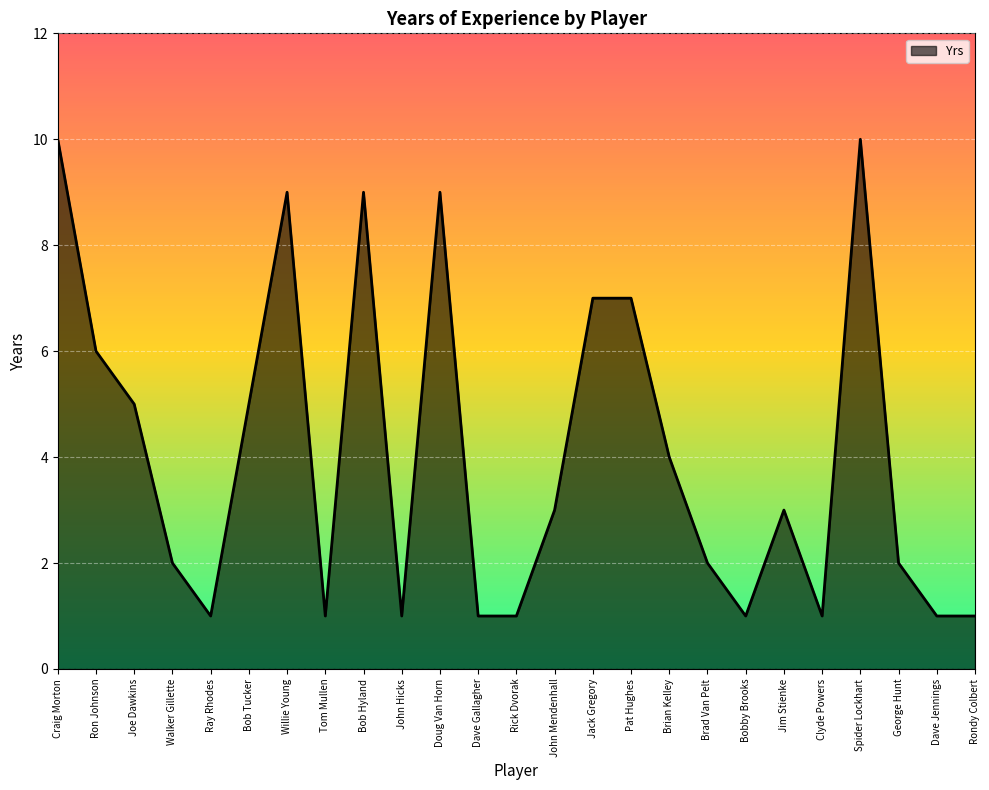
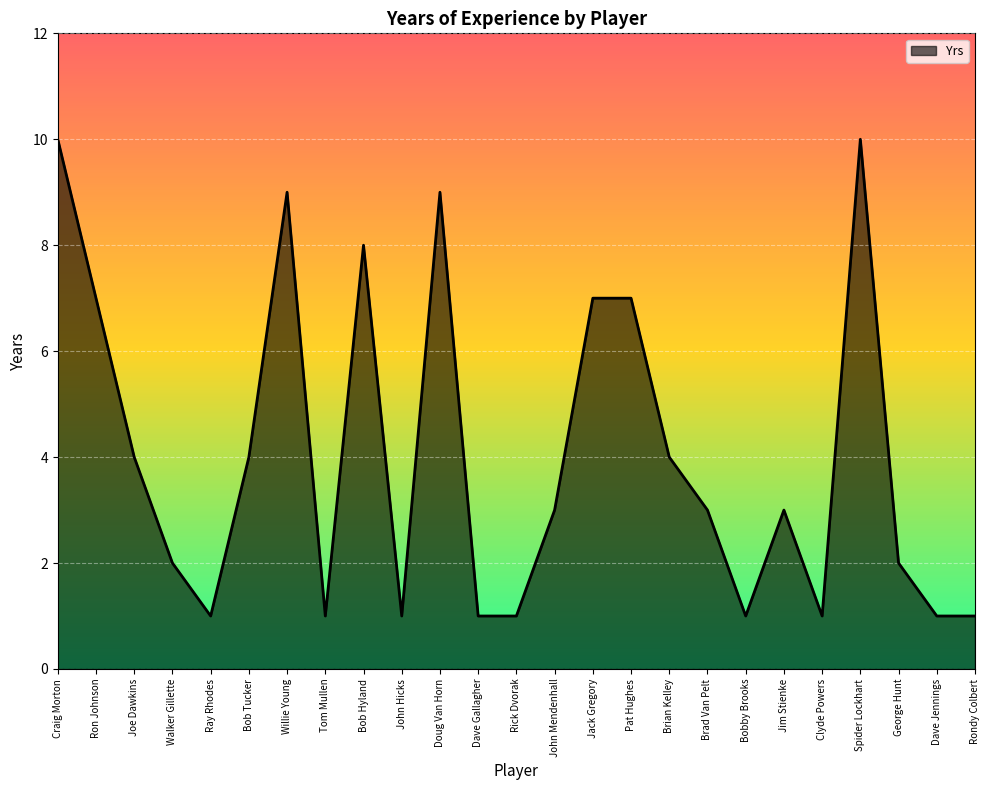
  {
    "Craig Morton": 10,
-   "Ron Johnson": 6,
-   "Joe Dawkins": 5,
+   "Ron Johnson": 7,
+   "Joe Dawkins": 4,
    "Walker Gillette": 2,
    "Ray Rhodes": 1,
-   "Bob Tucker": 5,
+   "Bob Tucker": 4,
    "Willie Young": 9,
    "Tom Mullen": 1,
-   "Bob Hyland": 9,
+   "Bob Hyland": 8,
    "John Hicks": 1,
    "Doug Van Horn": 9,
    "Dave Gallagher": 1,
    "Rick Dvorak": 1,
    "John Mendenhall": 3,
    "Jack Gregory": 7,
    "Pat Hughes": 7,
    "Brian Kelley": 4,
-   "Brad Van Pelt": 2,
+   "Brad Van Pelt": 3,
    "Bobby Brooks": 1,
    "Jim Stienke": 3,
    "Clyde Powers": 1,
    "Spider Lockhart": 10,
    "George Hunt": 2,
    "Dave Jennings": 1,
    "Rondy Colbert": 1
  }
